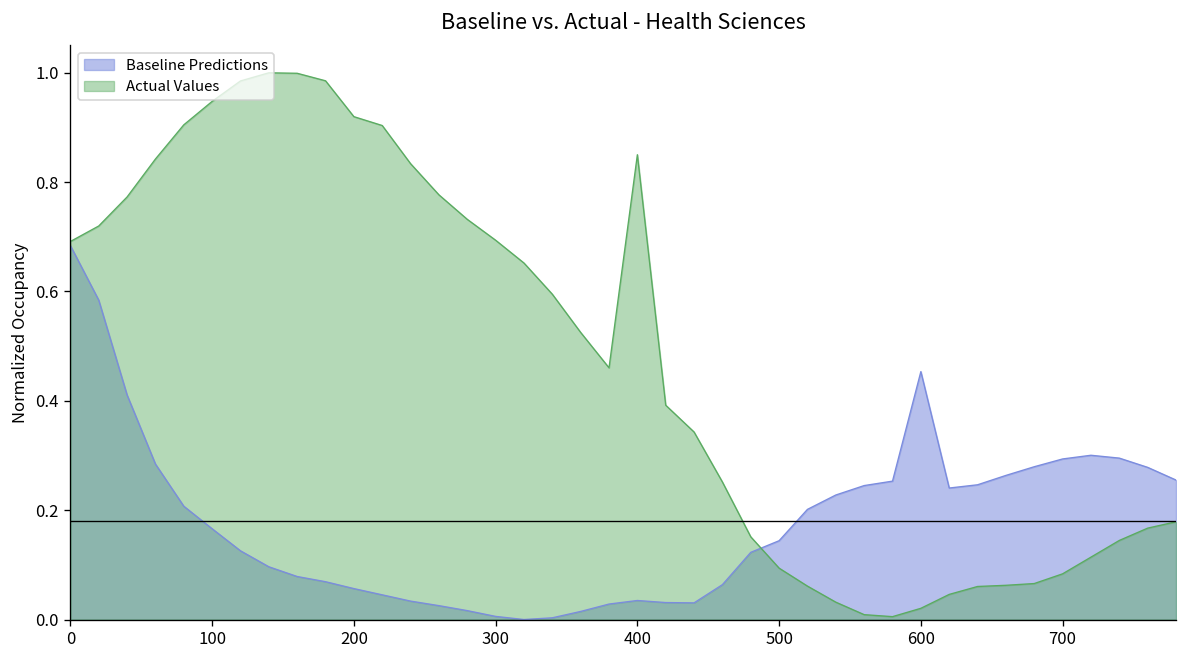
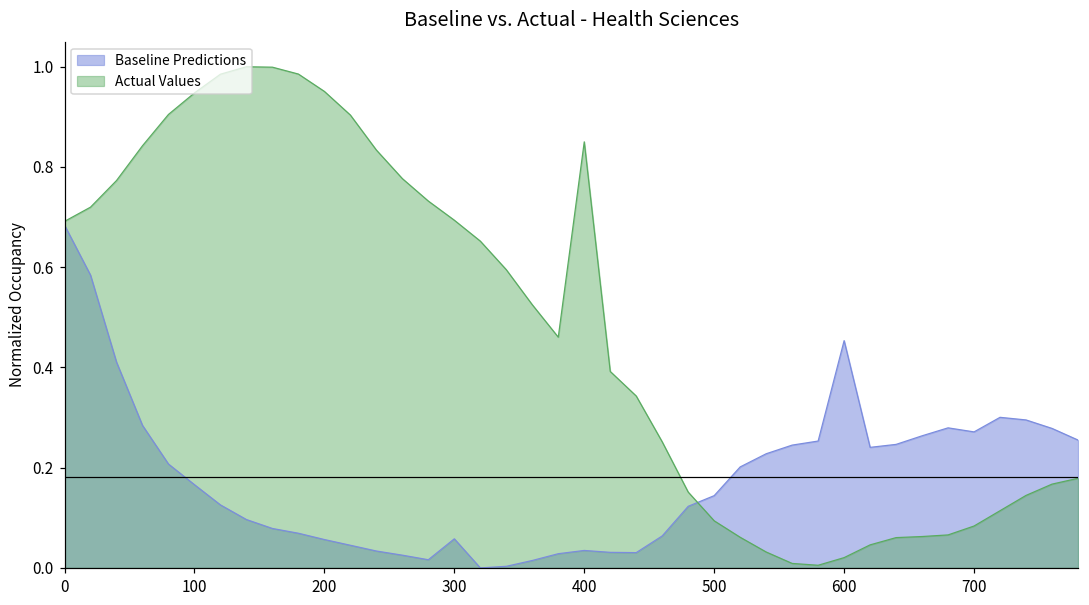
  {
    "Baseline Predictions": {
      "0": 0.68,
      "100": 0.17,
      "200": 0.06,
-     "300": 0.01,
+     "300": 0.06,
      "400": 0.03,
      "500": 0.14,
      "600": 0.45,
-     "700": 0.29
+     "700": 0.27
    },
    "Actual Values": {
      "0": 0.69,
-     "200": 0.92,
+     "200": 0.95,
      "300": 0.69,
      "400": 0.85,
      "500": 0.09,
      "600": 0.02,
      "700": 0.08
    }
  }
